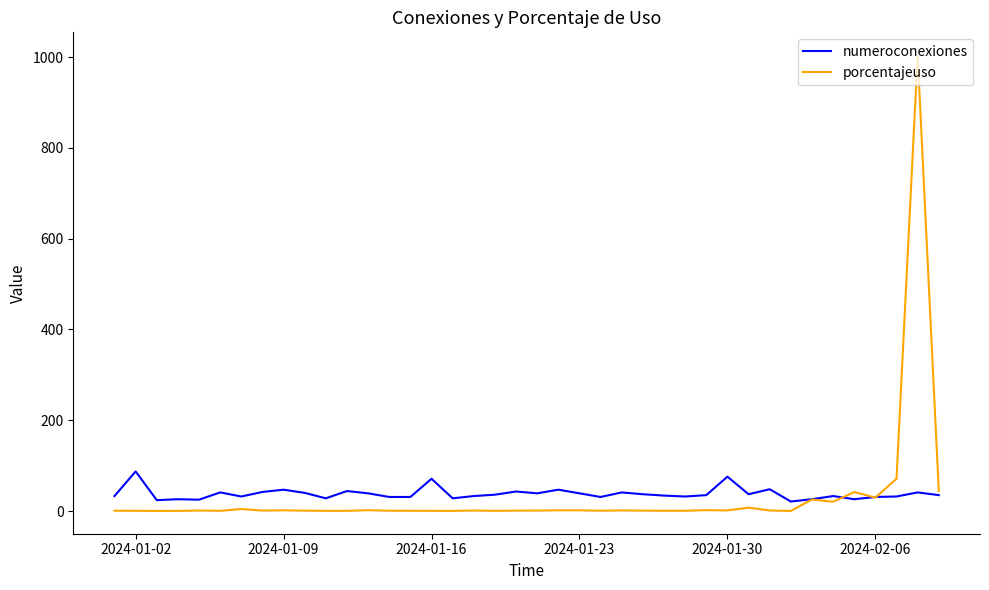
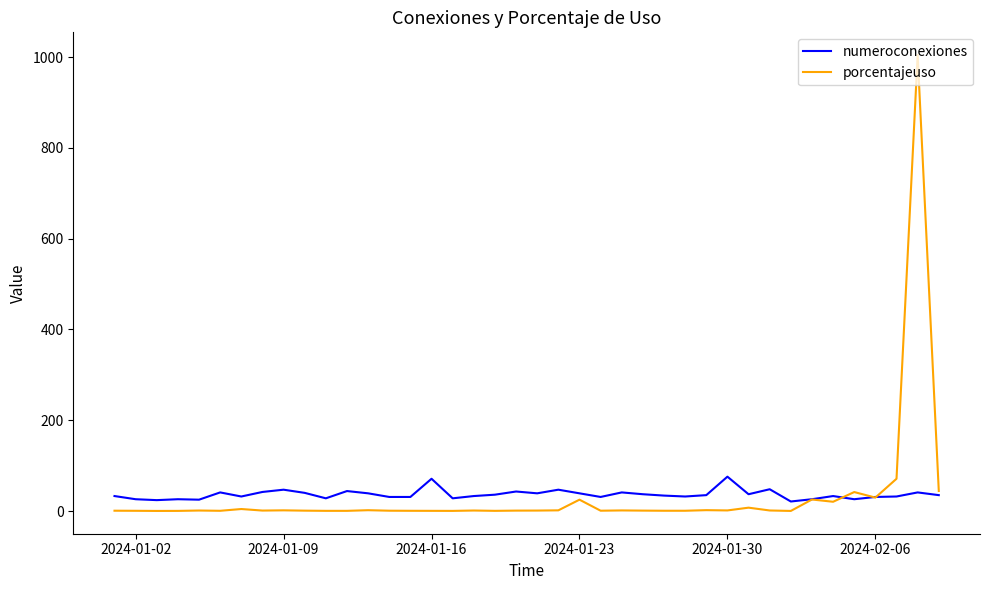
  {
    "numeroconexiones": {
-     "2024-01-02": 90,
+     "2024-01-02": 30,
      "2024-01-09": 50,
      "2024-01-16": 70,
      "2024-01-23": 40,
      "2024-01-30": 80
    },
    "porcentajeuso": {
      "2024-01-02": 0,
      "2024-01-09": 0,
      "2024-01-16": 0,
-     "2024-01-23": 0,
+     "2024-01-23": 30,
      "2024-01-30": 0
    }
  }
